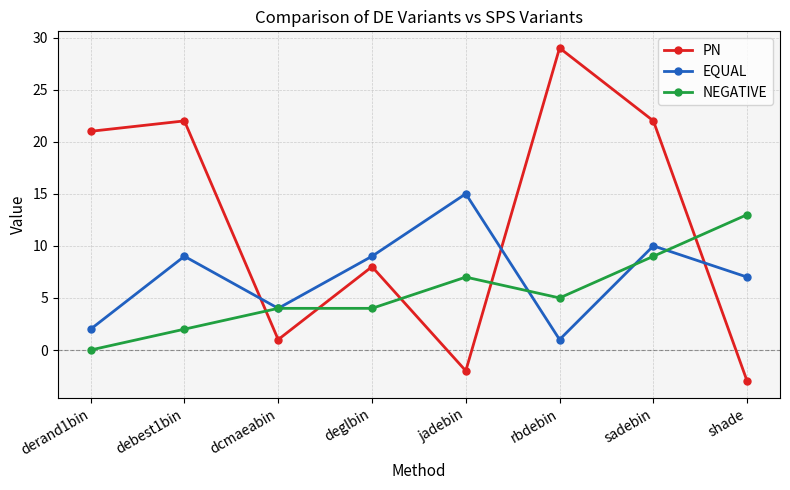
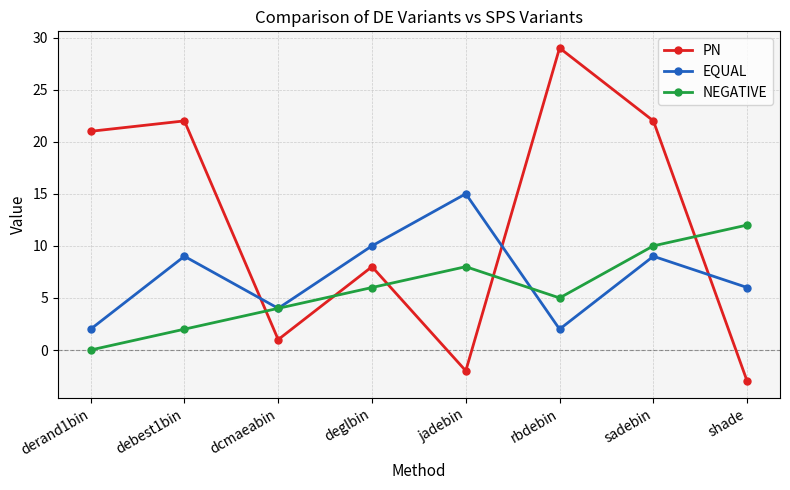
  {
    "PN": {
      "derand1bin": 21,
      "debest1bin": 22,
      "dcmaeabin": 1,
      "deglbin": 8,
      "jadebin": -2,
      "rbdebin": 29,
      "sadebin": 22,
      "shade": -3
    },
    "EQUAL": {
      "derand1bin": 2,
      "debest1bin": 9,
-     "deglbin": 9,
+     "deglbin": 10,
      "jadebin": 15,
-     "rbdebin": 1,
-     "sadebin": 10,
-     "shade": 7
+     "rbdebin": 2,
+     "sadebin": 9,
+     "shade": 6
    },
    "NEGATIVE": {
      "derand1bin": 0,
      "debest1bin": 2,
-     "deglbin": 4,
-     "jadebin": 7,
+     "deglbin": 6,
+     "jadebin": 8,
      "rbdebin": 5,
-     "sadebin": 9,
-     "shade": 13
+     "sadebin": 10,
+     "shade": 12
    }
  }
